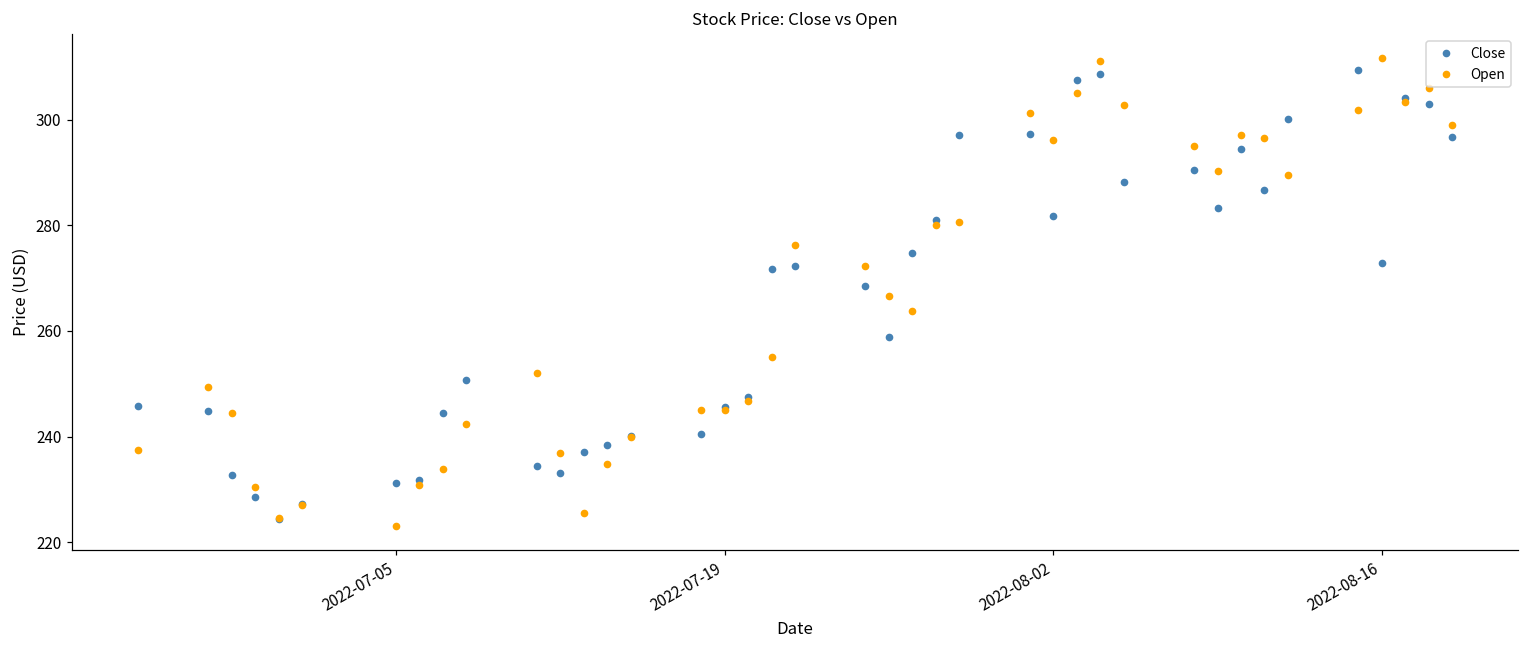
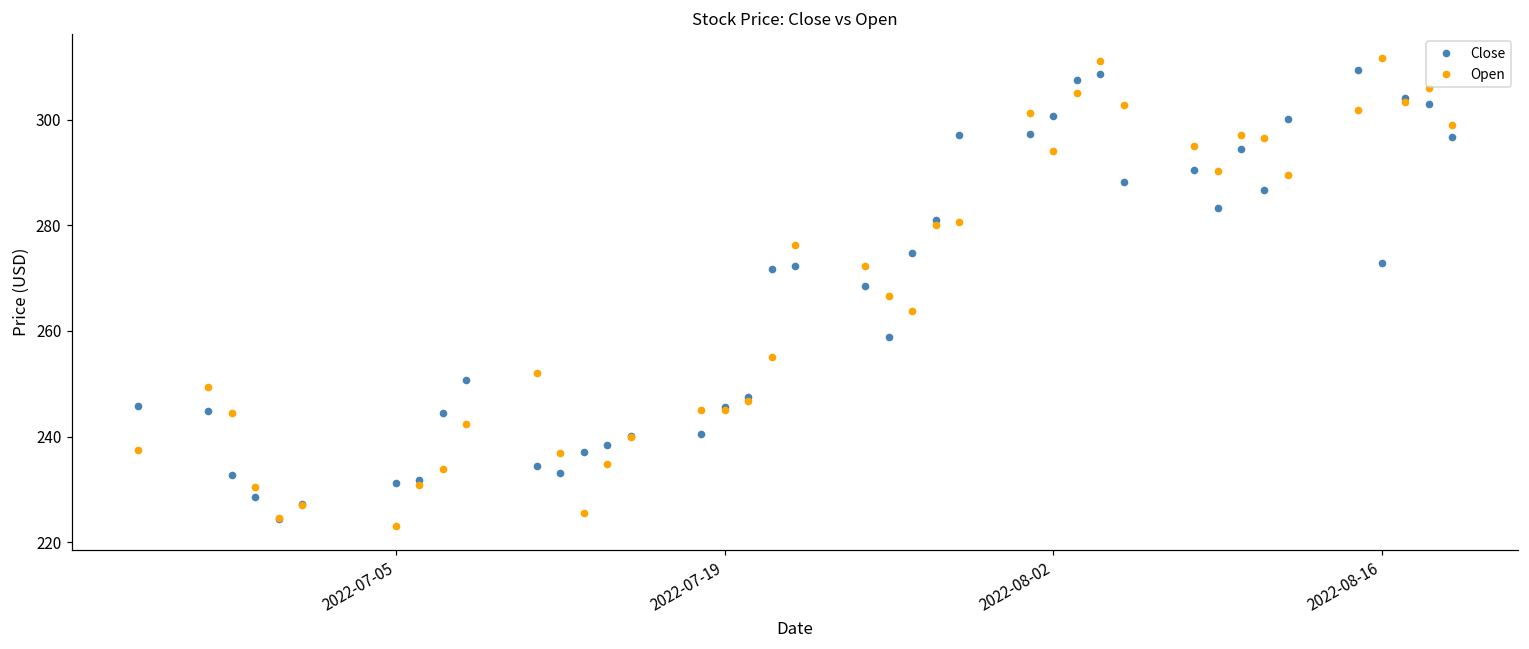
  {
    "Close": {
      "2022-07-05": 231,
      "2022-07-19": 246,
-     "2022-08-02": 282,
+     "2022-08-02": 301,
      "2022-08-16": 273
    },
    "Open": {
      "2022-07-05": 223,
      "2022-07-19": 245,
-     "2022-08-02": 296,
+     "2022-08-02": 294,
      "2022-08-16": 312
    }
  }
